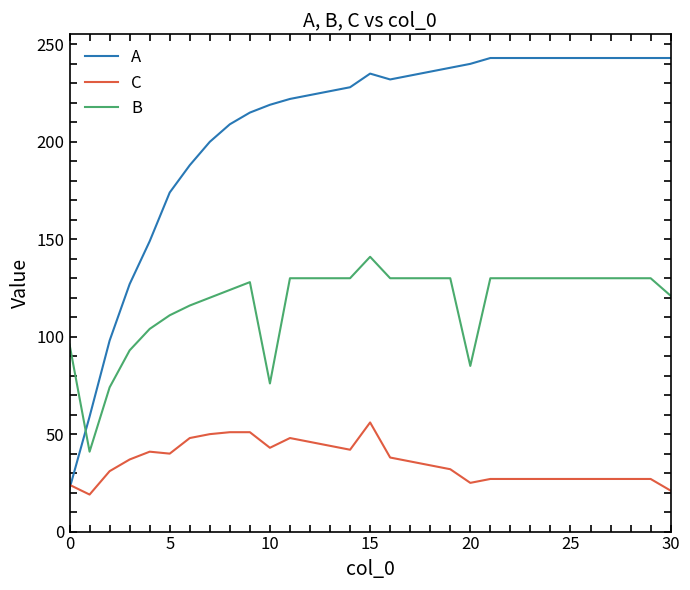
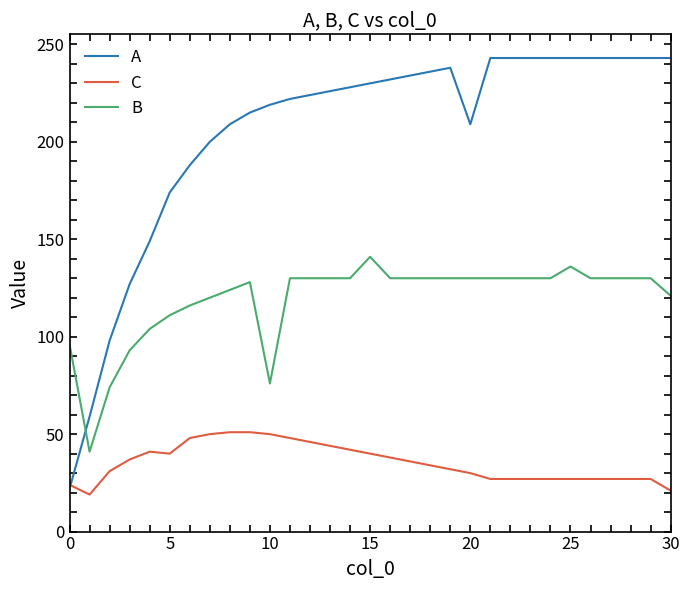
  {
    "A": {
      "0": 22,
      "5": 174,
      "10": 219,
-     "15": 235,
-     "20": 240,
+     "15": 230,
+     "20": 209,
      "25": 243,
      "30": 243
    },
    "C": {
      "0": 24,
      "5": 40,
-     "10": 43,
-     "15": 56,
-     "20": 25,
+     "10": 50,
+     "15": 40,
+     "20": 30,
      "25": 27,
      "30": 21
    },
    "B": {
      "0": 96,
      "5": 111,
      "10": 76,
      "15": 141,
-     "20": 85,
-     "25": 130,
+     "20": 130,
+     "25": 136,
      "30": 121
    }
  }
